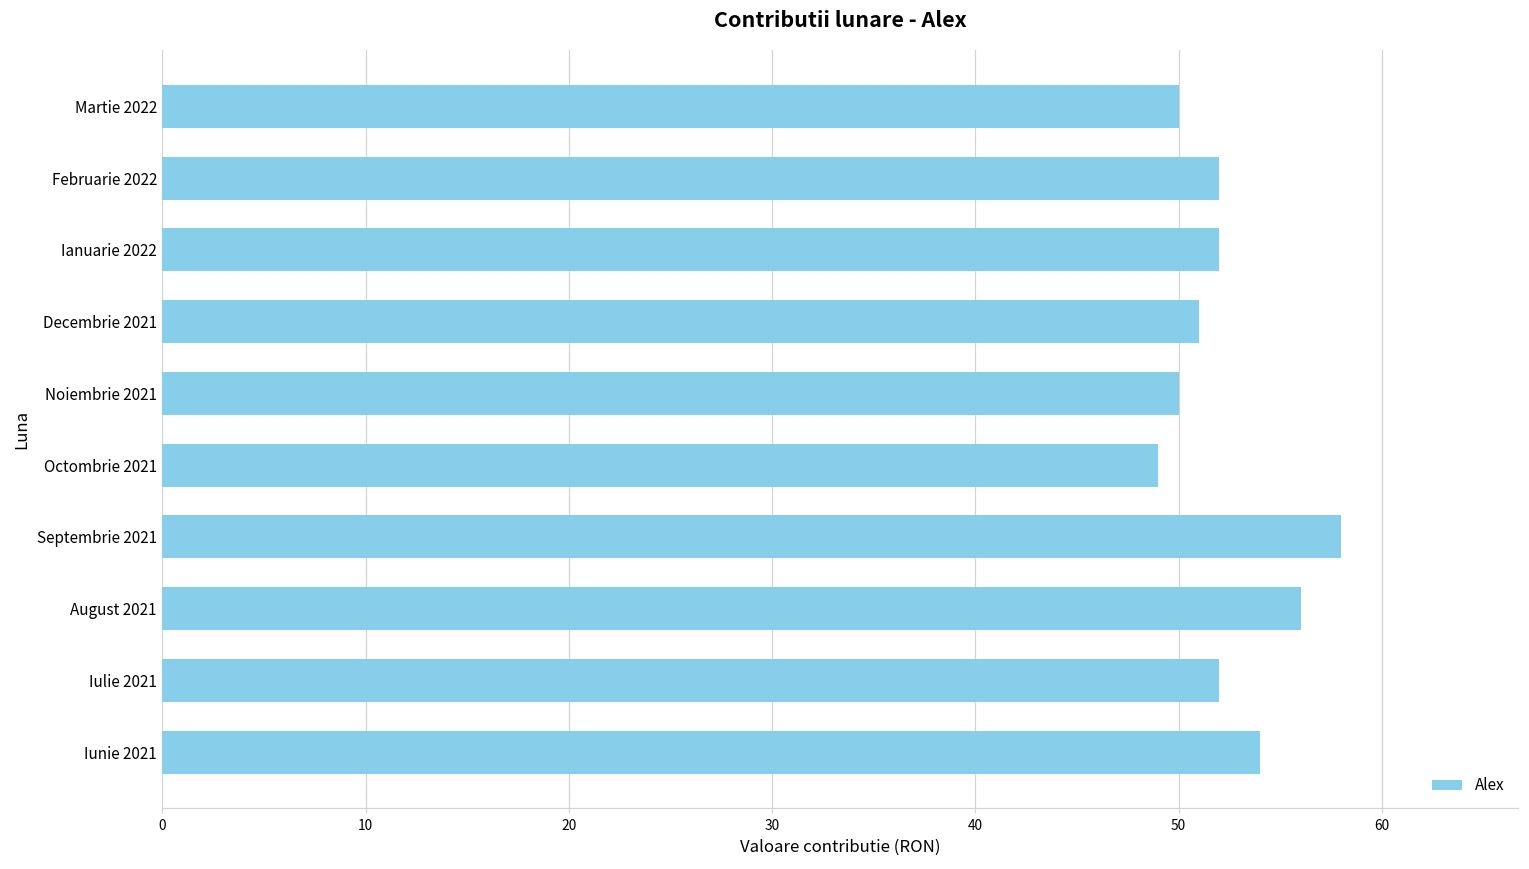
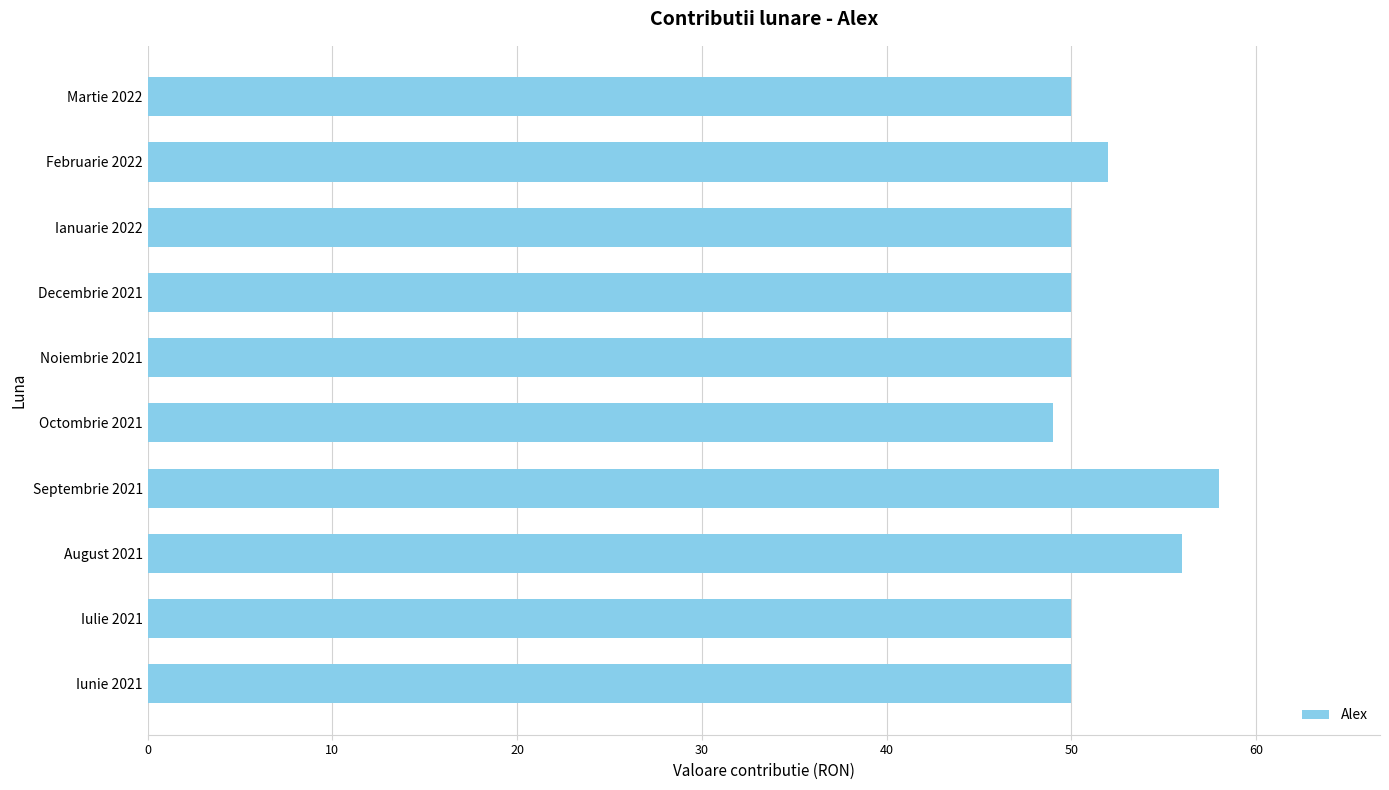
  {
    "Martie 2022": 50,
    "Februarie 2022": 52,
-   "Ianuarie 2022": 52,
-   "Decembrie 2021": 51,
+   "Ianuarie 2022": 50,
+   "Decembrie 2021": 50,
    "Noiembrie 2021": 50,
    "Octombrie 2021": 49,
    "Septembrie 2021": 58,
    "August 2021": 56,
-   "Iulie 2021": 52,
-   "Iunie 2021": 54
+   "Iulie 2021": 50,
+   "Iunie 2021": 50
  }
